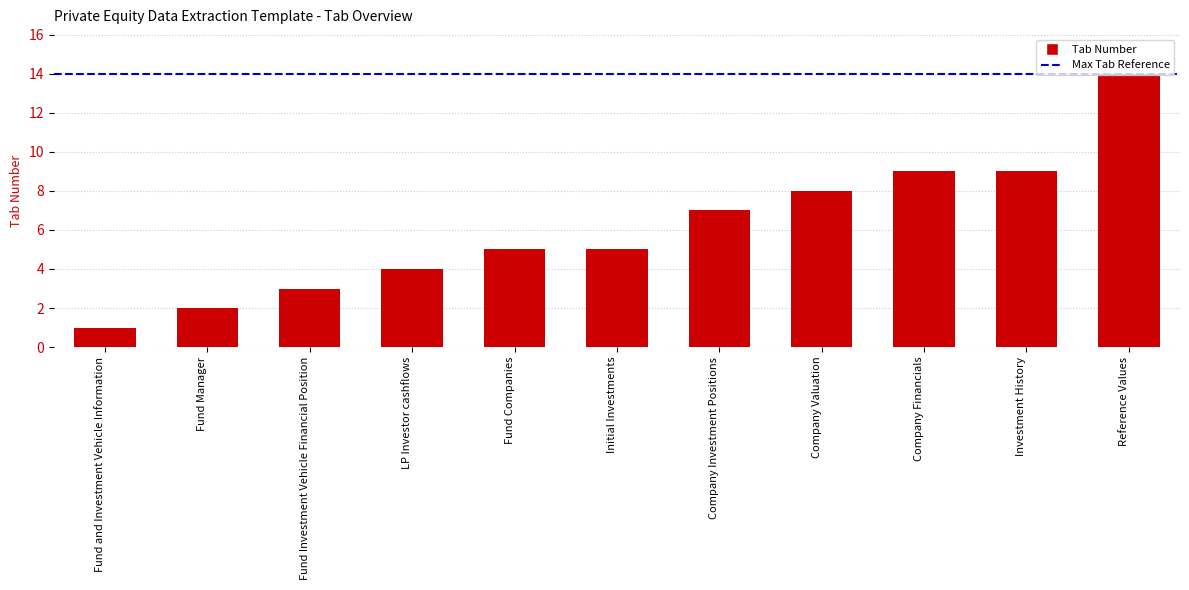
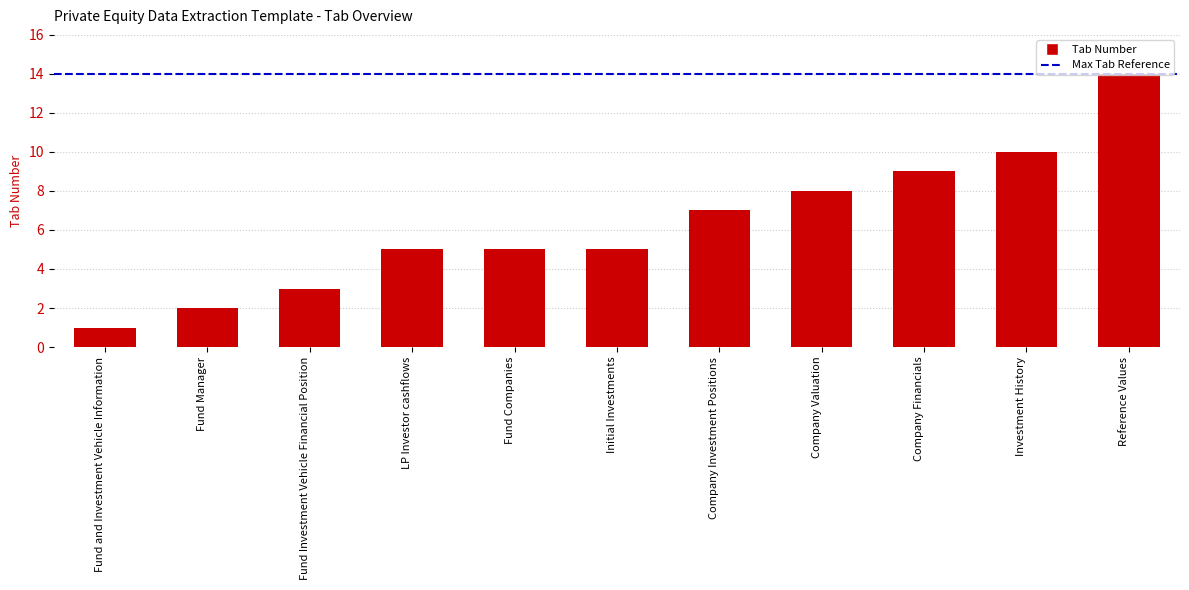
  {
    "Fund and Investment Vehicle Information": 1,
    "Fund Manager": 2,
    "Fund Investment Vehicle Financial Position": 3,
-   "LP Investor cashflows": 4,
+   "LP Investor cashflows": 5,
    "Fund Companies": 5,
    "Initial Investments": 5,
    "Company Investment Positions": 7,
    "Company Valuation": 8,
    "Company Financials": 9,
-   "Investment History": 9
+   "Investment History": 10
  }
